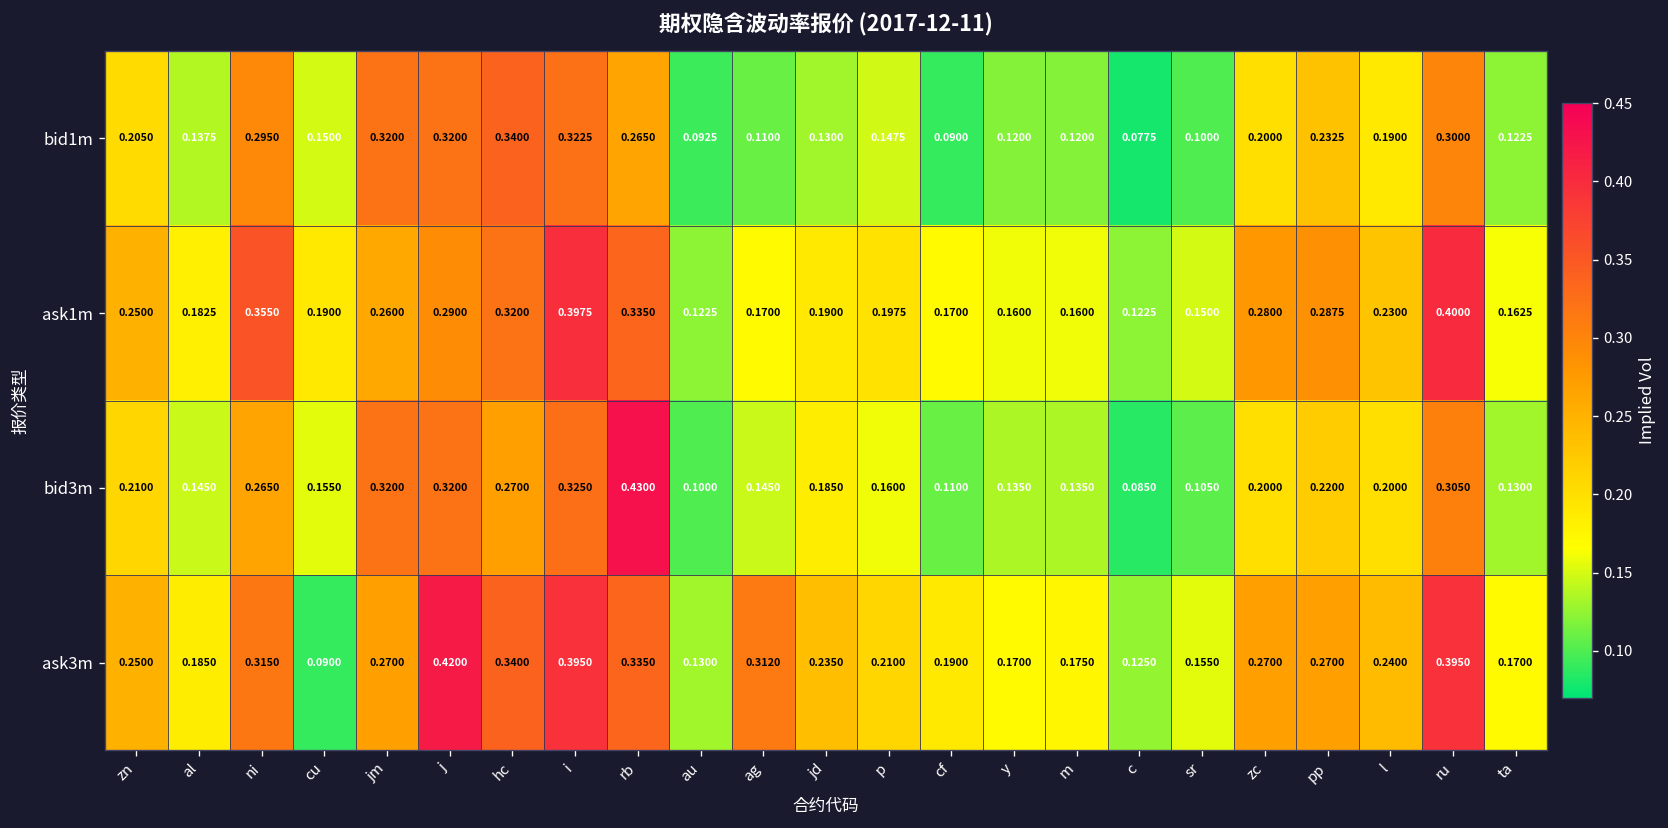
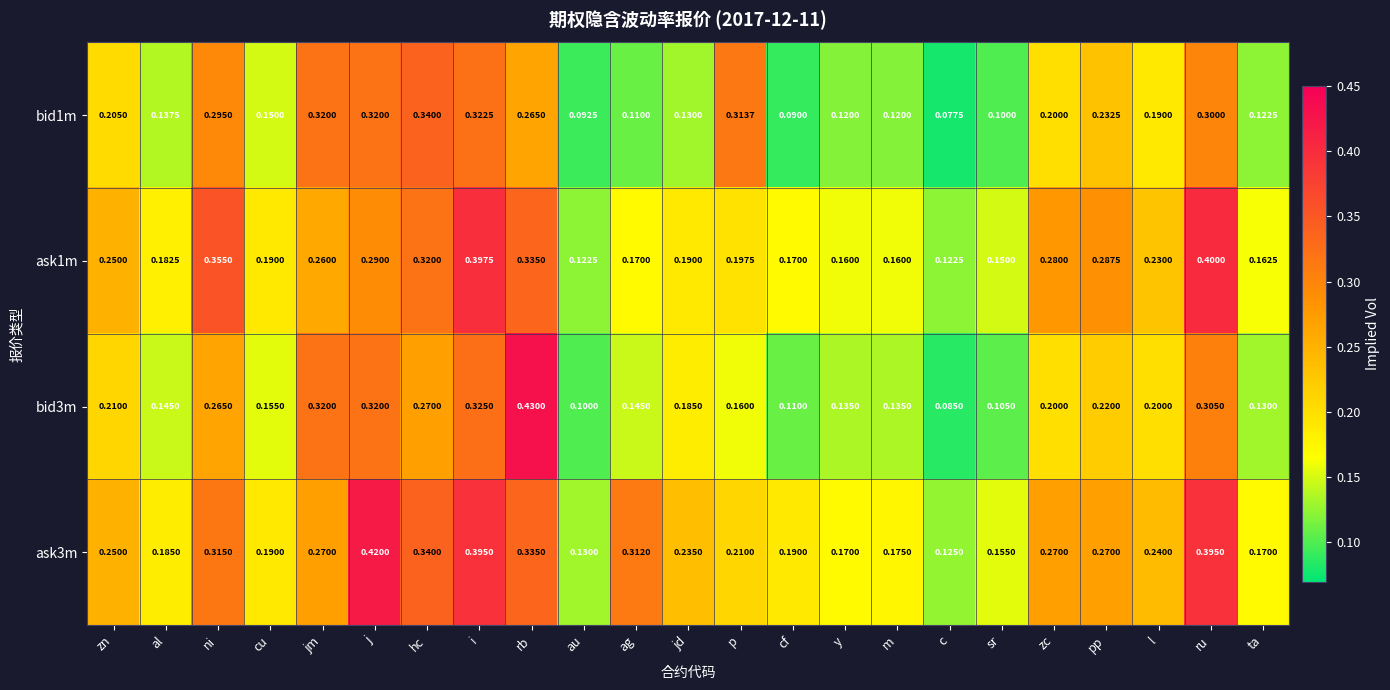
  {
    "bid1m": {
      "zn": 0.2050,
      "al": 0.1375,
      "ni": 0.2950,
      "cu": 0.1500,
      "jm": 0.3200,
      "j": 0.3200,
      "hc": 0.3400,
      "i": 0.3225,
      "rb": 0.2650,
      "au": 0.0925,
      "ag": 0.1100,
      "jd": 0.1300,
-     "p": 0.1475,
+     "p": 0.3137,
      "cf": 0.0900,
      "y": 0.1200,
      "m": 0.1200,
      "c": 0.0775,
      "sr": 0.1000,
      "zc": 0.2000,
      "pp": 0.2325,
      "l": 0.1900,
      "ru": 0.3000,
      "ta": 0.1225
    },
    "ask1m": {
      "zn": 0.2500,
      "al": 0.1825,
      "ni": 0.3550,
      "cu": 0.1900,
      "jm": 0.2600,
      "j": 0.2900,
      "hc": 0.3200,
      "i": 0.3975,
      "rb": 0.3350,
      "au": 0.1225,
      "ag": 0.1700,
      "jd": 0.1900,
      "p": 0.1975,
      "cf": 0.1700,
      "y": 0.1600,
      "m": 0.1600,
      "c": 0.1225,
      "sr": 0.1500,
      "zc": 0.2800,
      "pp": 0.2875,
      "l": 0.2300,
      "ru": 0.4000,
      "ta": 0.1625
    },
    "bid3m": {
      "zn": 0.2100,
      "al": 0.1450,
      "ni": 0.2650,
      "cu": 0.1550,
      "jm": 0.3200,
      "j": 0.3200,
      "hc": 0.2700,
      "i": 0.3250,
      "rb": 0.4300,
      "au": 0.1000,
      "ag": 0.1450,
      "jd": 0.1850,
      "p": 0.1600,
      "cf": 0.1100,
      "y": 0.1350,
      "m": 0.1350,
      "c": 0.0850,
      "sr": 0.1050,
      "zc": 0.2000,
      "pp": 0.2200,
      "l": 0.2000,
      "ru": 0.3050,
      "ta": 0.1300
    },
    "ask3m": {
      "zn": 0.2500,
      "al": 0.1850,
      "ni": 0.3150,
-     "cu": 0.0900,
+     "cu": 0.1900,
      "jm": 0.2700,
      "j": 0.4200,
      "hc": 0.3400,
      "i": 0.3950,
      "rb": 0.3350,
      "au": 0.1300,
      "ag": 0.3120,
      "jd": 0.2350,
      "p": 0.2100,
      "cf": 0.1900,
      "y": 0.1700,
      "m": 0.1750,
      "c": 0.1250,
      "sr": 0.1550,
      "zc": 0.2700,
      "pp": 0.2700,
      "l": 0.2400,
      "ru": 0.3950,
      "ta": 0.1700
    }
  }
